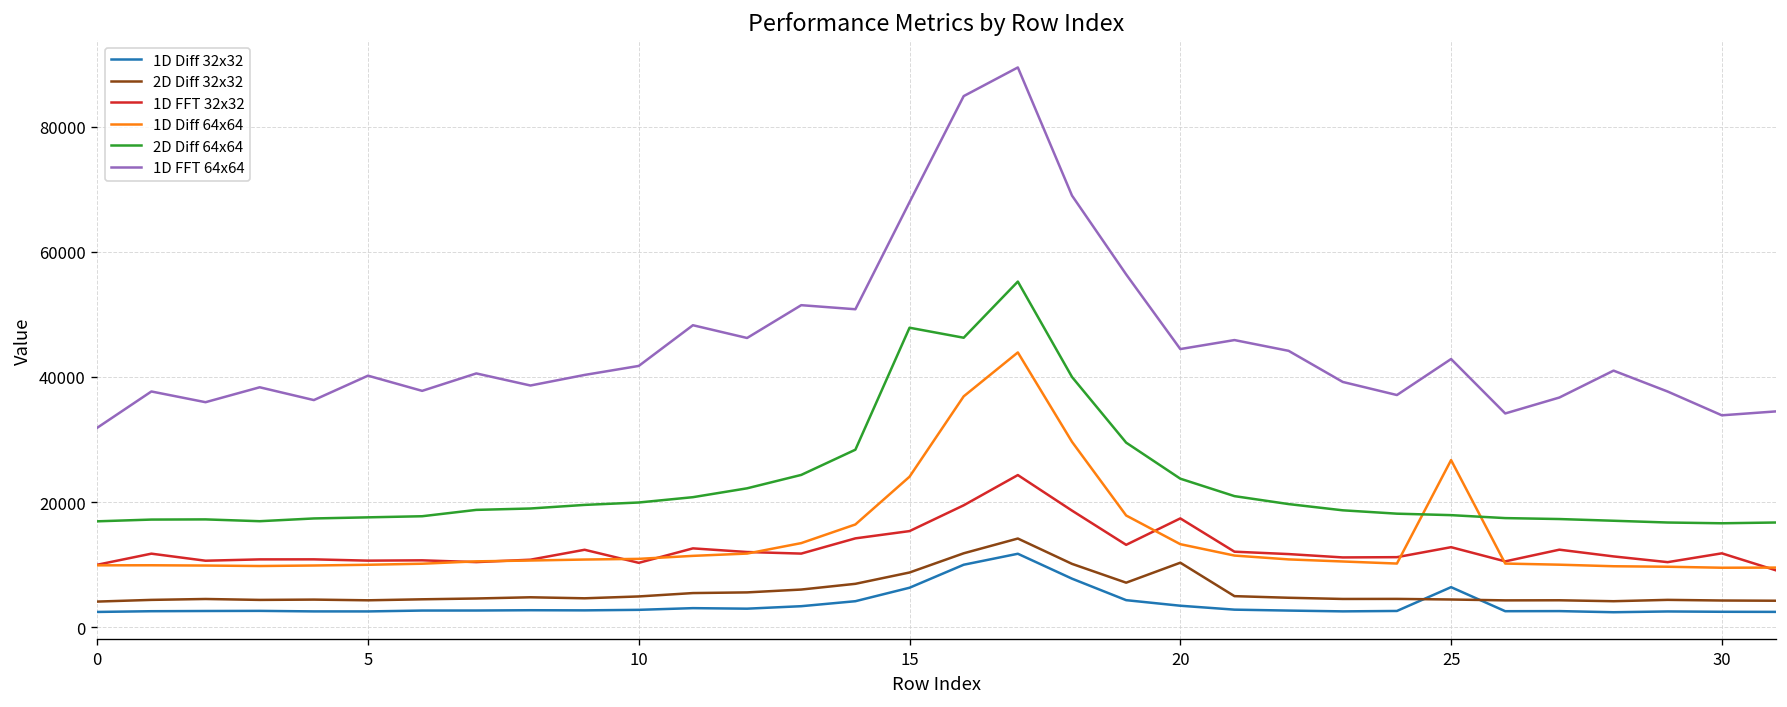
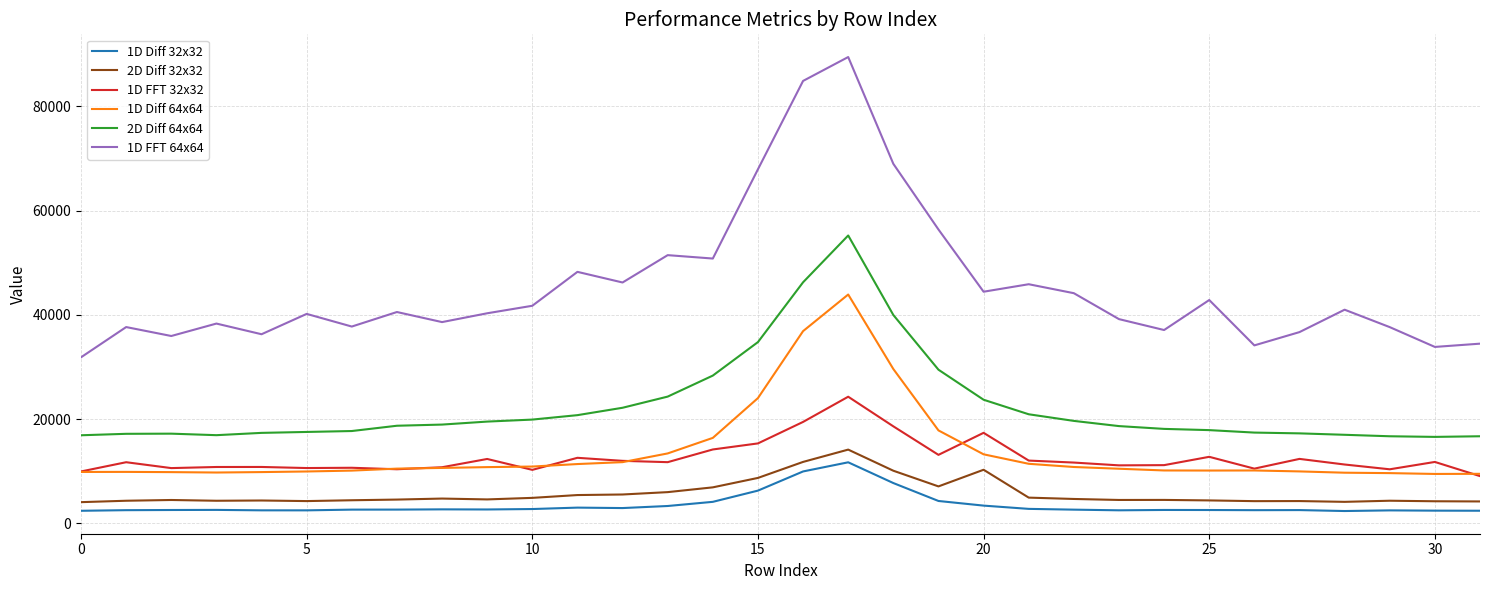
  {
    "1D Diff 32x32": {
      "0": 2000,
      "5": 3000,
      "10": 3000,
      "15": 6000,
      "20": 3000,
-     "25": 6000,
+     "25": 3000,
      "30": 2000
    },
    "2D Diff 32x32": {
      "0": 4000,
      "5": 4000,
      "10": 5000,
      "15": 9000,
      "20": 10000,
      "25": 4000,
      "30": 4000
    },
    "1D FFT 32x32": {
      "5": 11000,
      "10": 10000,
      "15": 15000,
      "20": 17000,
      "25": 13000,
      "30": 12000
    },
    "1D Diff 64x64": {
      "5": 10000,
      "10": 11000,
      "15": 24000,
      "20": 13000,
-     "25": 27000,
+     "25": 10000,
      "30": 9000
    },
    "2D Diff 64x64": {
      "0": 17000,
      "5": 18000,
      "10": 20000,
-     "15": 48000,
+     "15": 35000,
      "20": 24000,
      "25": 18000,
      "30": 17000
    },
    "1D FFT 64x64": {
      "0": 32000,
      "5": 40000,
      "10": 42000,
      "15": 68000,
      "20": 44000,
      "25": 43000,
      "30": 34000
    }
  }
